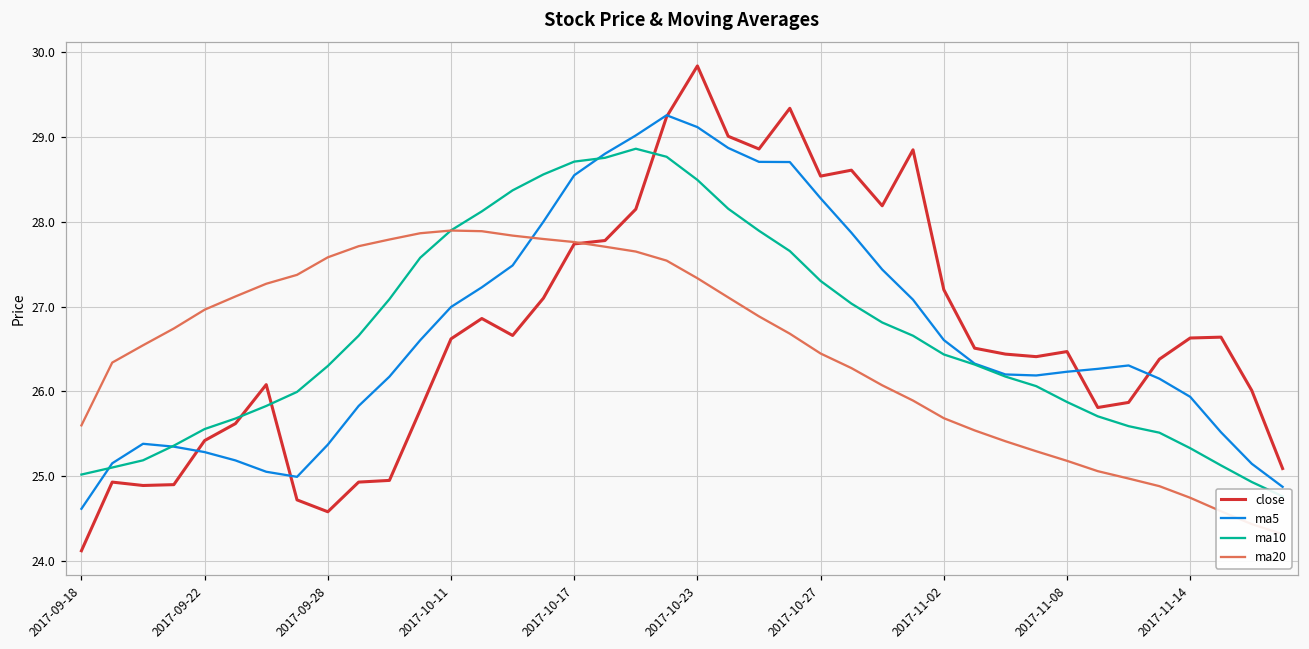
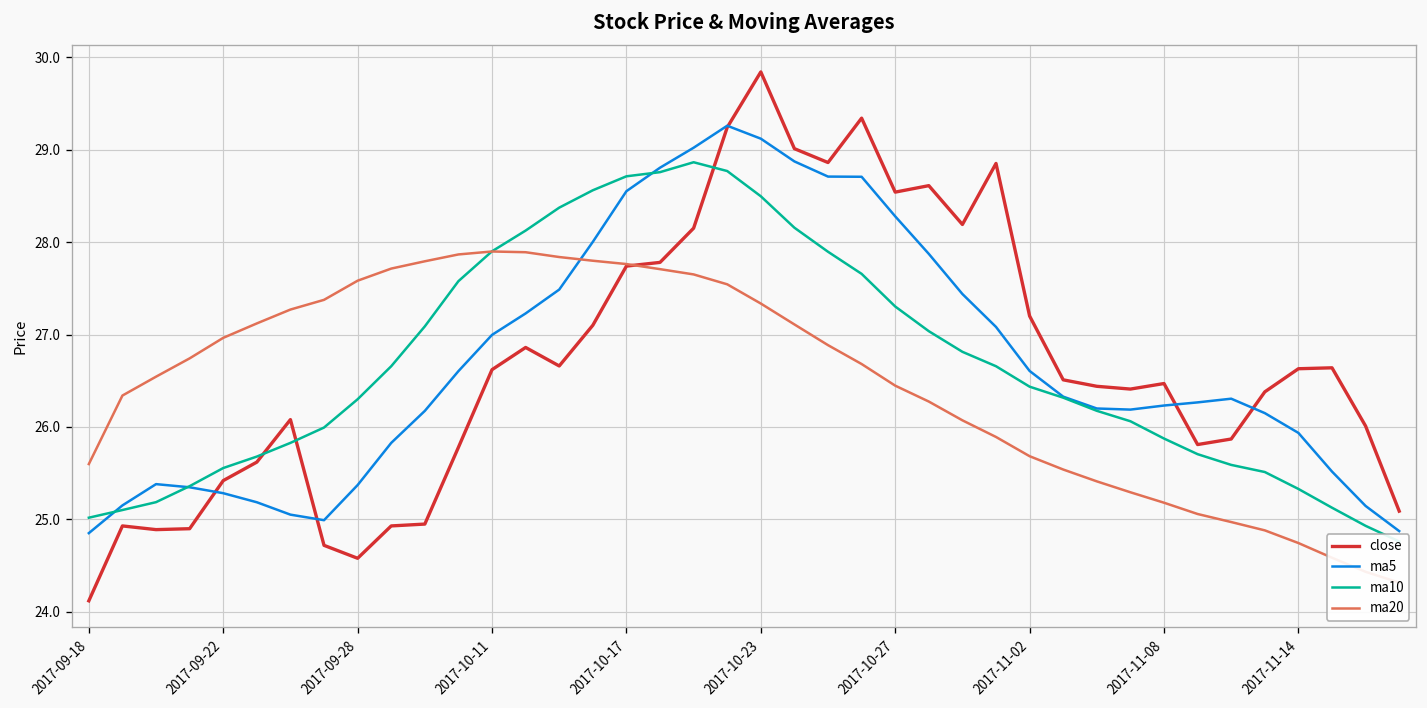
  {
    "close": {
      "2017-09-18": 24.1,
      "2017-09-22": 25.4,
      "2017-09-28": 24.6,
      "2017-10-11": 26.6,
      "2017-10-23": 29.8,
      "2017-10-27": 28.5,
      "2017-11-02": 27.2,
      "2017-11-08": 26.5,
      "2017-11-14": 26.6
    },
    "ma5": {
-     "2017-09-18": 24.6,
+     "2017-09-18": 24.9,
      "2017-09-22": 25.3,
      "2017-09-28": 25.4,
      "2017-10-11": 27.0,
      "2017-10-17": 28.6,
      "2017-10-23": 29.1,
      "2017-10-27": 28.3,
      "2017-11-02": 26.6,
      "2017-11-08": 26.2,
      "2017-11-14": 25.9
    },
    "ma10": {
      "2017-09-18": 25.0,
      "2017-09-22": 25.6,
      "2017-09-28": 26.3,
      "2017-10-17": 28.7,
      "2017-10-23": 28.5,
      "2017-10-27": 27.3,
      "2017-11-02": 26.4,
      "2017-11-08": 25.9,
      "2017-11-14": 25.3
    },
    "ma20": {
      "2017-09-18": 25.6,
      "2017-09-22": 27.0,
      "2017-09-28": 27.6,
      "2017-10-23": 27.3,
      "2017-10-27": 26.4,
      "2017-11-02": 25.7,
      "2017-11-08": 25.2,
      "2017-11-14": 24.7
    }
  }
